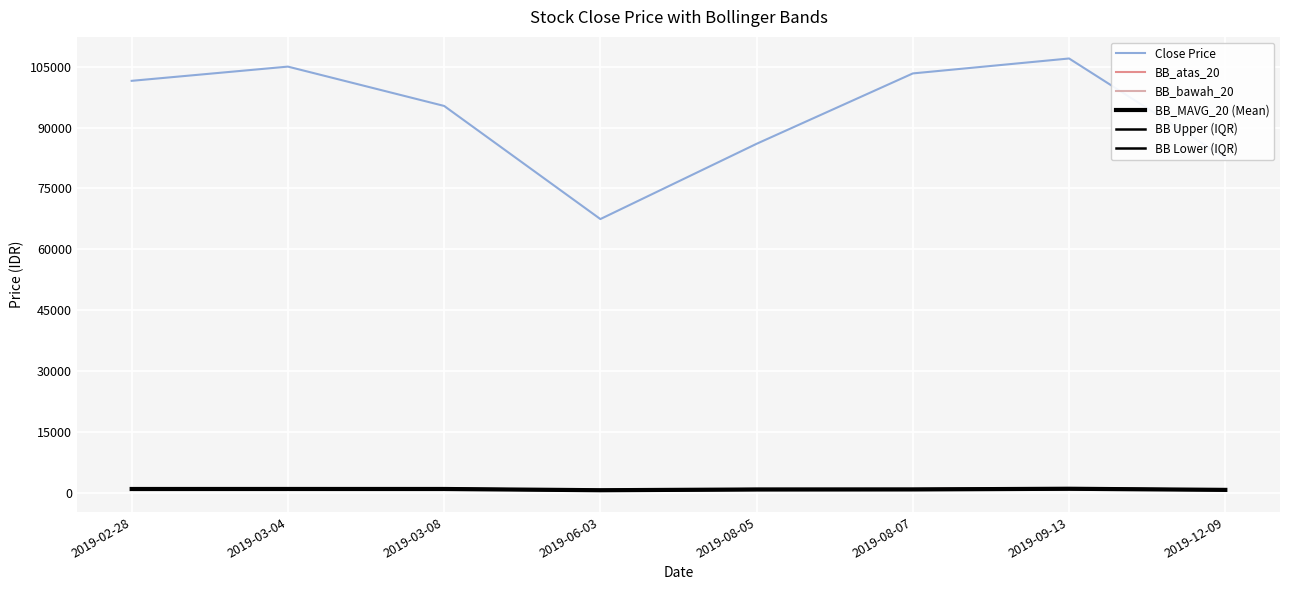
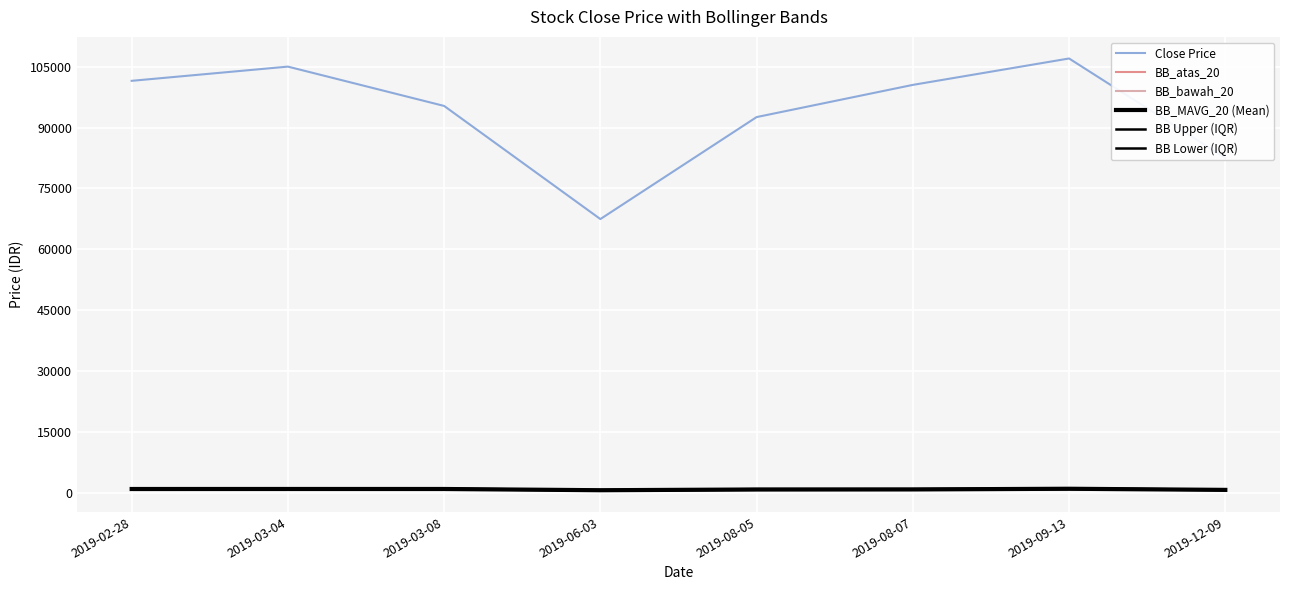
  {
    "Close Price": {
      "2019-02-28": 102000,
      "2019-03-04": 105000,
      "2019-03-08": 95000,
      "2019-06-03": 67000,
-     "2019-08-05": 86000,
-     "2019-08-07": 103000,
+     "2019-08-05": 93000,
+     "2019-08-07": 101000,
      "2019-09-13": 107000
    }
  }
